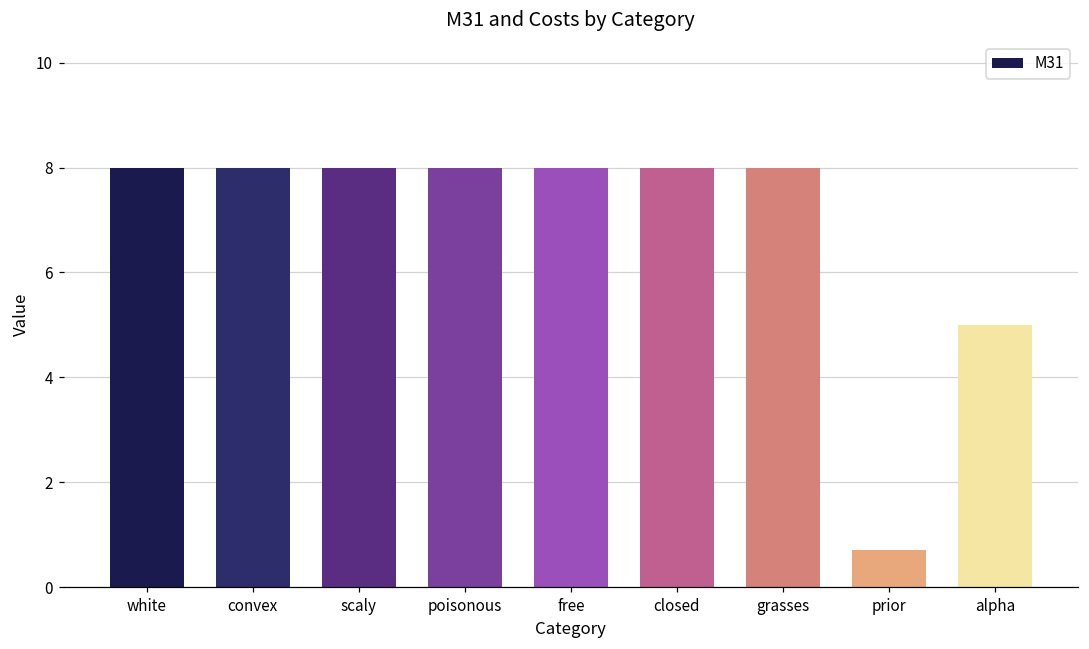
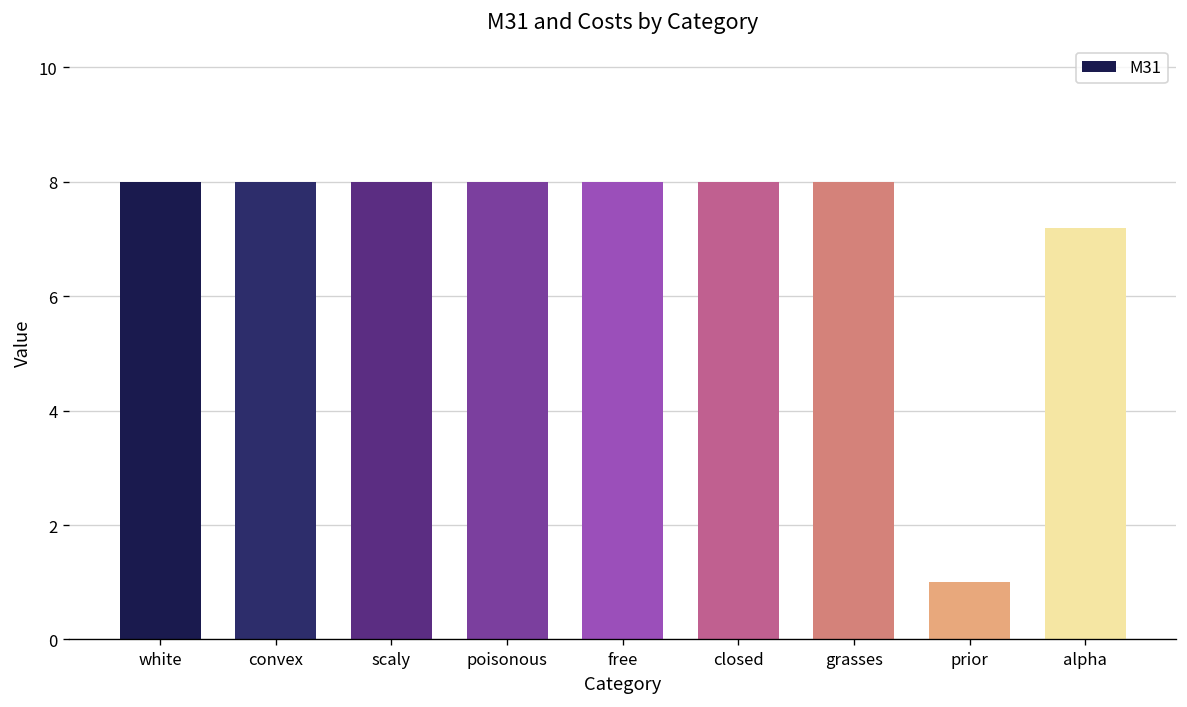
  {
    "white": 8.0,
    "convex": 8.0,
    "scaly": 8.0,
    "poisonous": 8.0,
    "free": 8.0,
    "closed": 8.0,
    "grasses": 8.0,
-   "prior": 0.7,
-   "alpha": 5.0
+   "prior": 1.0,
+   "alpha": 7.2
  }
